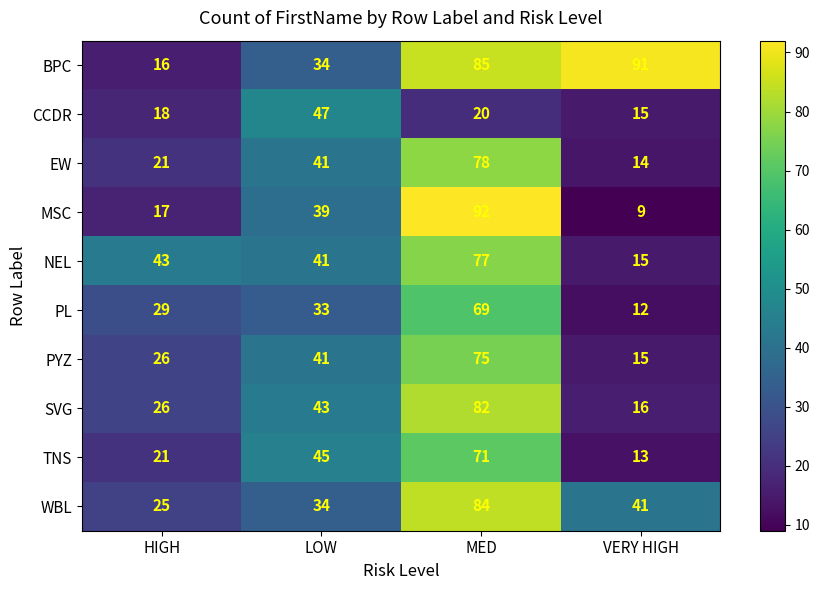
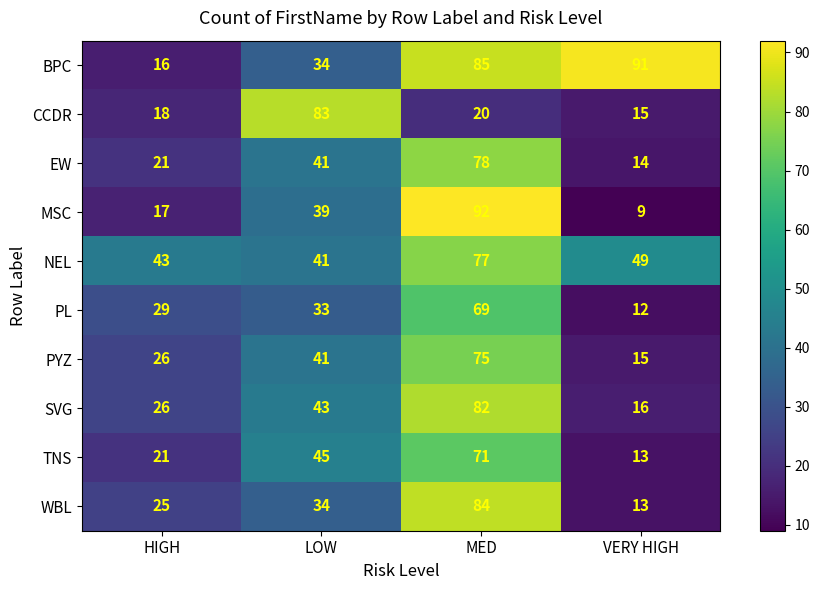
  {
    "BPC": {
      "HIGH": 16,
      "LOW": 34,
      "MED": 85
    },
    "CCDR": {
      "HIGH": 18,
-     "LOW": 47,
+     "LOW": 83,
      "MED": 20,
      "VERY HIGH": 15
    },
    "EW": {
      "HIGH": 21,
      "LOW": 41,
      "MED": 78,
      "VERY HIGH": 14
    },
    "MSC": {
      "HIGH": 17,
      "LOW": 39,
      "VERY HIGH": 9
    },
    "NEL": {
      "HIGH": 43,
      "LOW": 41,
      "MED": 77,
-     "VERY HIGH": 15
+     "VERY HIGH": 49
    },
    "PL": {
      "HIGH": 29,
      "LOW": 33,
      "MED": 69,
      "VERY HIGH": 12
    },
    "PYZ": {
      "HIGH": 26,
      "LOW": 41,
      "MED": 75,
      "VERY HIGH": 15
    },
    "SVG": {
      "HIGH": 26,
      "LOW": 43,
      "MED": 82,
      "VERY HIGH": 16
    },
    "TNS": {
      "HIGH": 21,
      "LOW": 45,
      "MED": 71,
      "VERY HIGH": 13
    },
    "WBL": {
      "HIGH": 25,
      "LOW": 34,
      "MED": 84,
-     "VERY HIGH": 41
+     "VERY HIGH": 13
    }
  }
